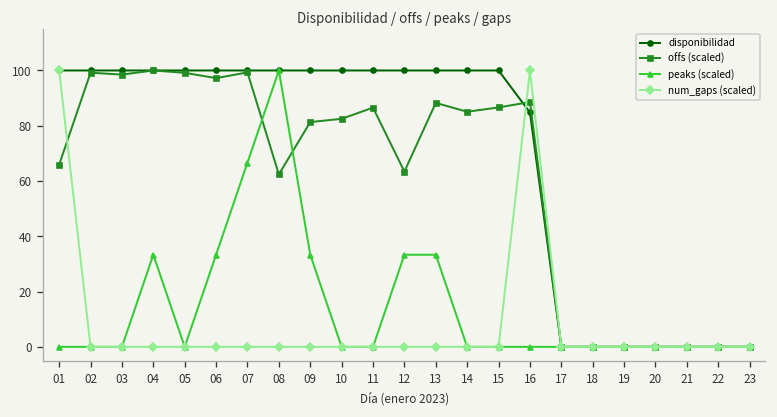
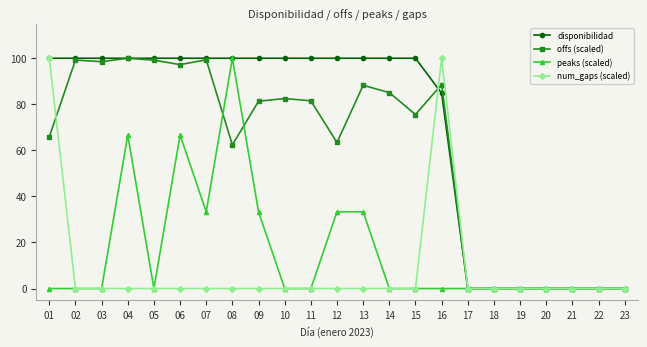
  {
    "disponibilidad": {
      "03": 100,
      "06": 100,
      "09": 100,
      "10": 100,
      "11": 100,
      "12": 100,
      "13": 100,
      "14": 100,
      "15": 100,
      "16": 85
    },
    "offs (scaled)": {
      "01": 66,
      "03": 99,
      "06": 97,
      "08": 62,
      "09": 81,
      "10": 83,
-     "11": 87,
+     "11": 82,
      "12": 63,
      "13": 88,
      "14": 85,
-     "15": 87,
+     "15": 76,
      "16": 89
    },
    "peaks (scaled)": {
      "01": 0,
-     "04": 33,
-     "06": 33,
-     "07": 67,
+     "04": 67,
+     "06": 67,
+     "07": 33,
      "09": 33,
      "12": 33,
      "13": 33,
      "16": 0
    },
    "num_gaps (scaled)": {
      "04": 0,
      "06": 0,
      "07": 0,
      "08": 0,
      "09": 0,
      "12": 0,
      "13": 0,
      "16": 100
    }
  }
